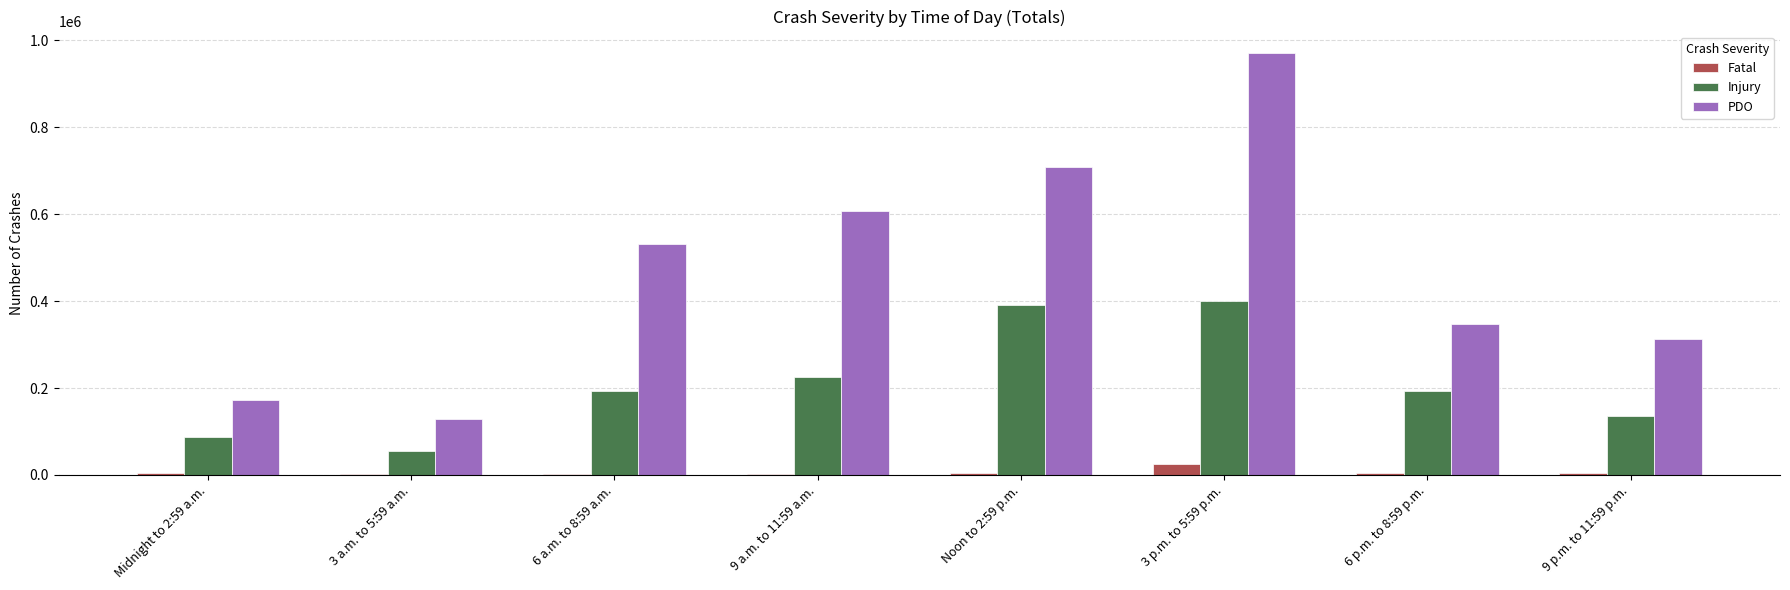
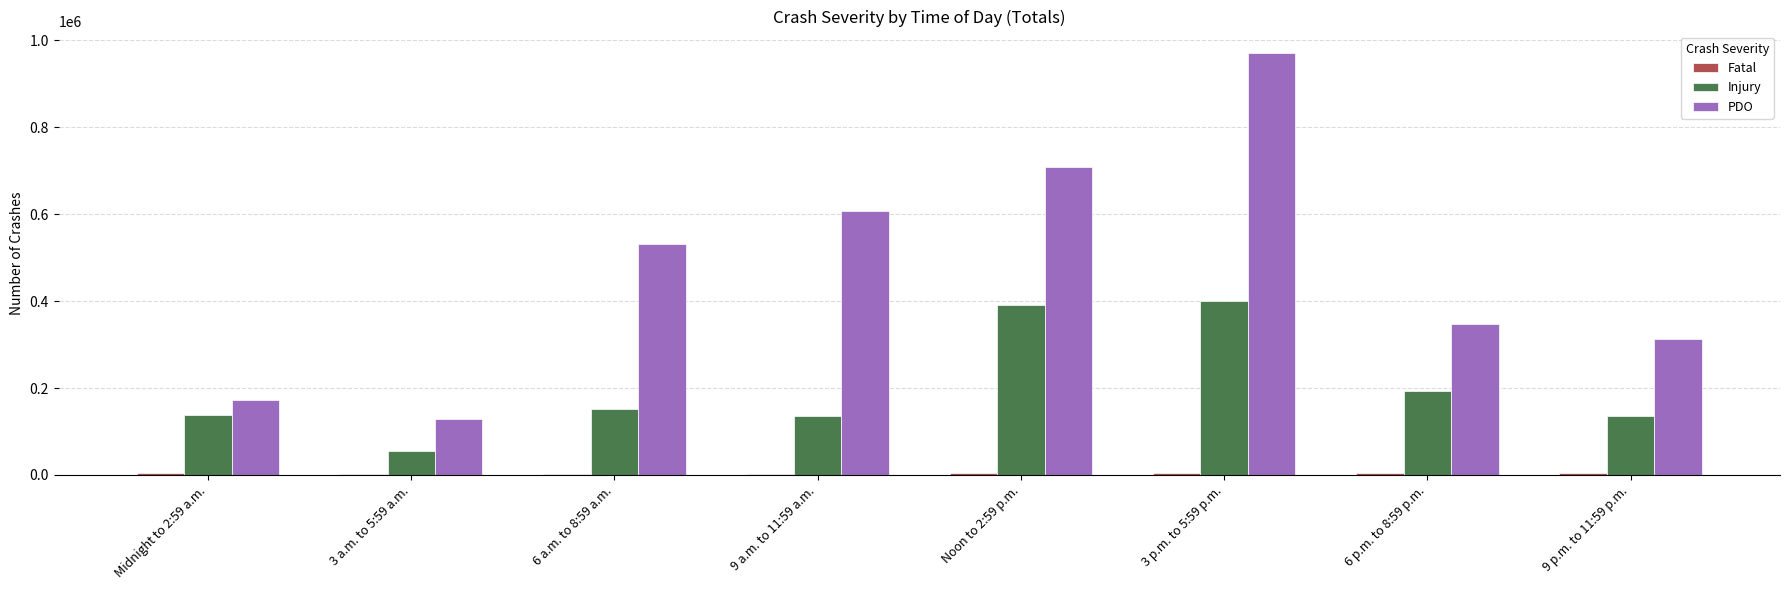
  {
    "Fatal": {
-     "3 p.m. to 5:59 p.m.": 20000
+     "3 p.m. to 5:59 p.m.": 0
    },
    "Injury": {
-     "Midnight to 2:59 a.m.": 90000,
+     "Midnight to 2:59 a.m.": 140000,
      "3 a.m. to 5:59 a.m.": 60000,
-     "6 a.m. to 8:59 a.m.": 190000,
-     "9 a.m. to 11:59 a.m.": 230000,
+     "6 a.m. to 8:59 a.m.": 150000,
+     "9 a.m. to 11:59 a.m.": 140000,
      "Noon to 2:59 p.m.": 390000,
      "3 p.m. to 5:59 p.m.": 400000,
      "6 p.m. to 8:59 p.m.": 190000,
      "9 p.m. to 11:59 p.m.": 140000
    },
    "PDO": {
      "Midnight to 2:59 a.m.": 170000,
      "3 a.m. to 5:59 a.m.": 130000,
      "6 a.m. to 8:59 a.m.": 530000,
      "9 a.m. to 11:59 a.m.": 610000,
      "Noon to 2:59 p.m.": 710000,
      "3 p.m. to 5:59 p.m.": 970000,
      "6 p.m. to 8:59 p.m.": 350000,
      "9 p.m. to 11:59 p.m.": 310000
    }
  }
